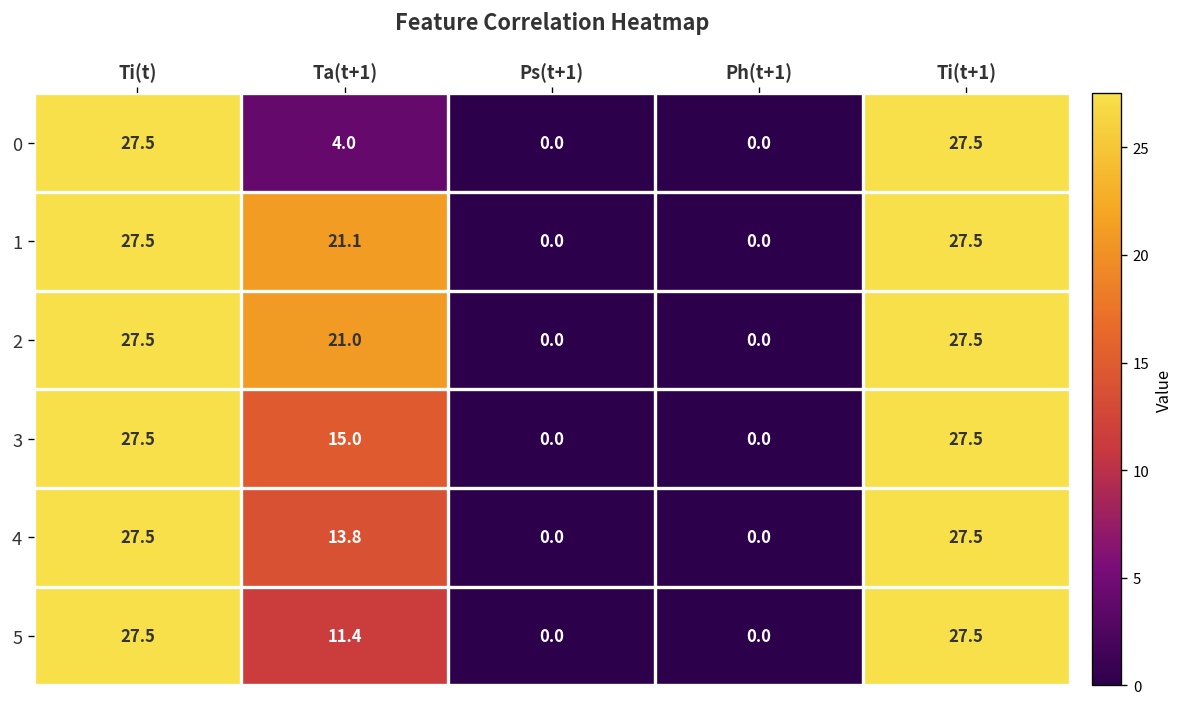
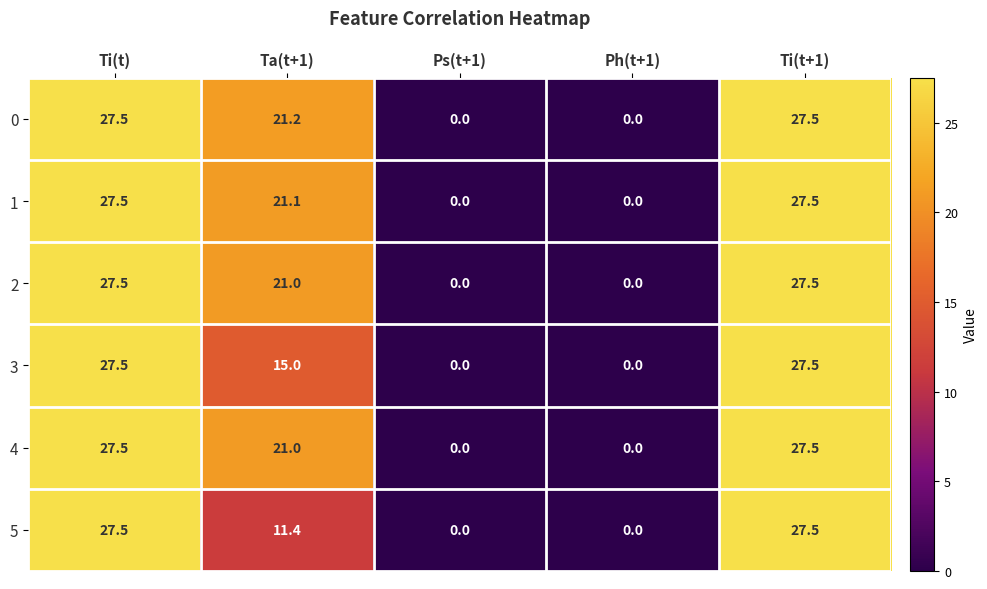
  {
    "0": {
      "Ti(t)": 27.5,
-     "Ta(t+1)": 4.0,
+     "Ta(t+1)": 21.2,
      "Ps(t+1)": 0.0,
      "Ph(t+1)": 0.0,
      "Ti(t+1)": 27.5
    },
    "1": {
      "Ti(t)": 27.5,
      "Ta(t+1)": 21.1,
      "Ps(t+1)": 0.0,
      "Ph(t+1)": 0.0,
      "Ti(t+1)": 27.5
    },
    "2": {
      "Ti(t)": 27.5,
      "Ta(t+1)": 21.0,
      "Ps(t+1)": 0.0,
      "Ph(t+1)": 0.0,
      "Ti(t+1)": 27.5
    },
    "3": {
      "Ti(t)": 27.5,
      "Ta(t+1)": 15.0,
      "Ps(t+1)": 0.0,
      "Ph(t+1)": 0.0,
      "Ti(t+1)": 27.5
    },
    "4": {
      "Ti(t)": 27.5,
-     "Ta(t+1)": 13.8,
+     "Ta(t+1)": 21.0,
      "Ps(t+1)": 0.0,
      "Ph(t+1)": 0.0,
      "Ti(t+1)": 27.5
    },
    "5": {
      "Ti(t)": 27.5,
      "Ta(t+1)": 11.4,
      "Ps(t+1)": 0.0,
      "Ph(t+1)": 0.0,
      "Ti(t+1)": 27.5
    }
  }
